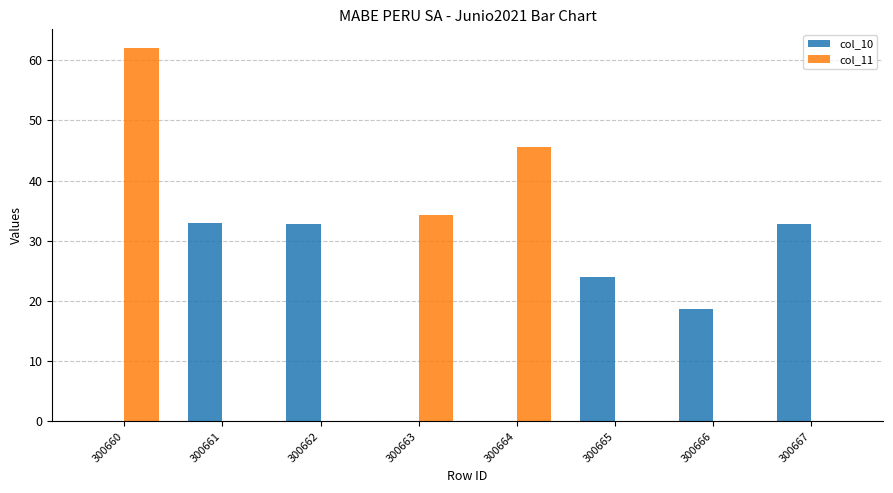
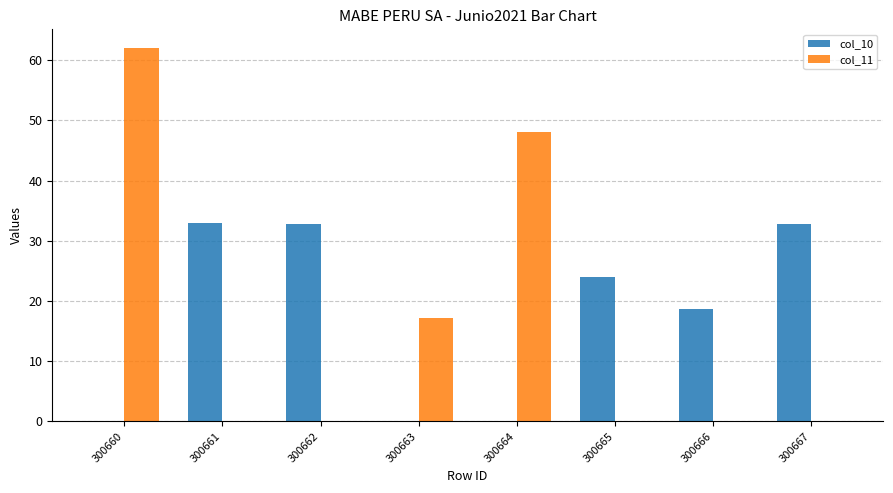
  {
    "col_10": {
      "300660": 0,
      "300661": 33,
      "300662": 33,
      "300663": 0,
      "300664": 0,
      "300665": 24,
      "300666": 19,
      "300667": 33
    },
    "col_11": {
      "300660": 62,
      "300661": 0,
      "300662": 0,
-     "300663": 34,
-     "300664": 46,
+     "300663": 17,
+     "300664": 48,
      "300665": 0,
      "300666": 0,
      "300667": 0
    }
  }
